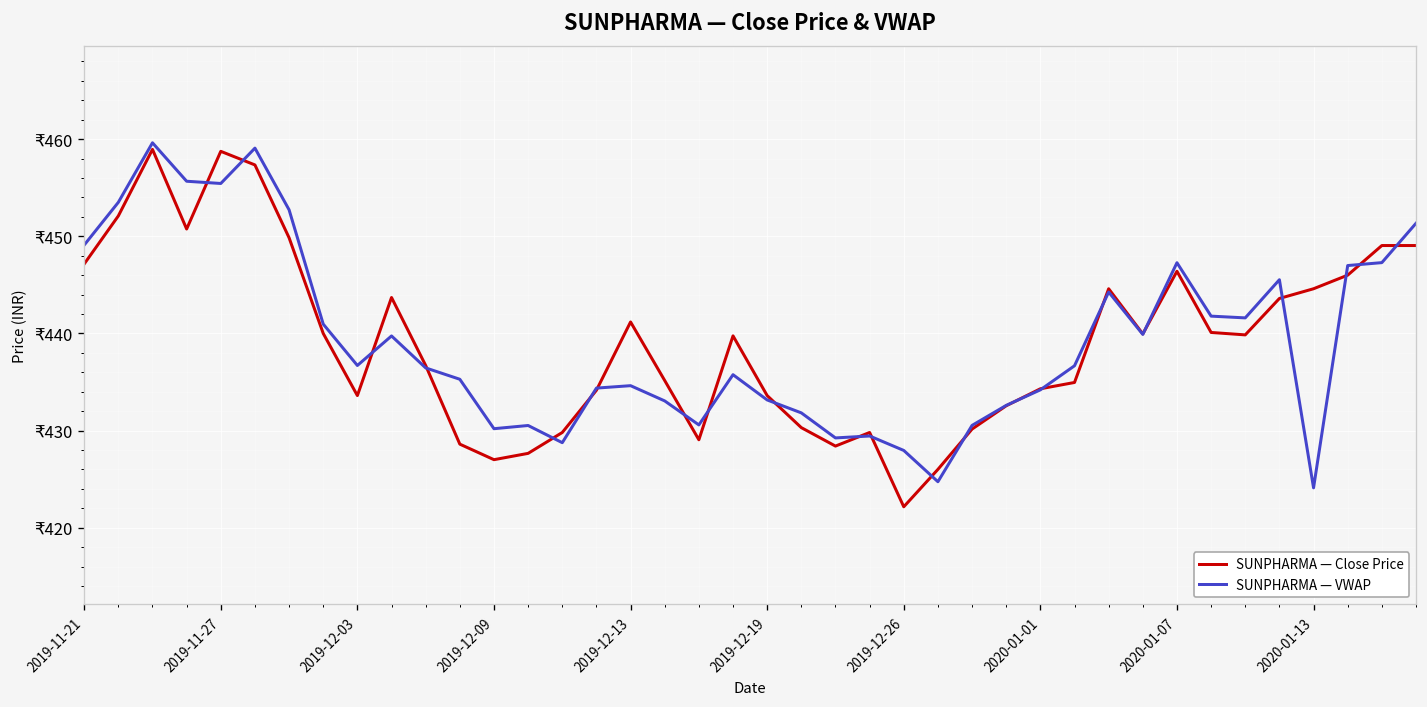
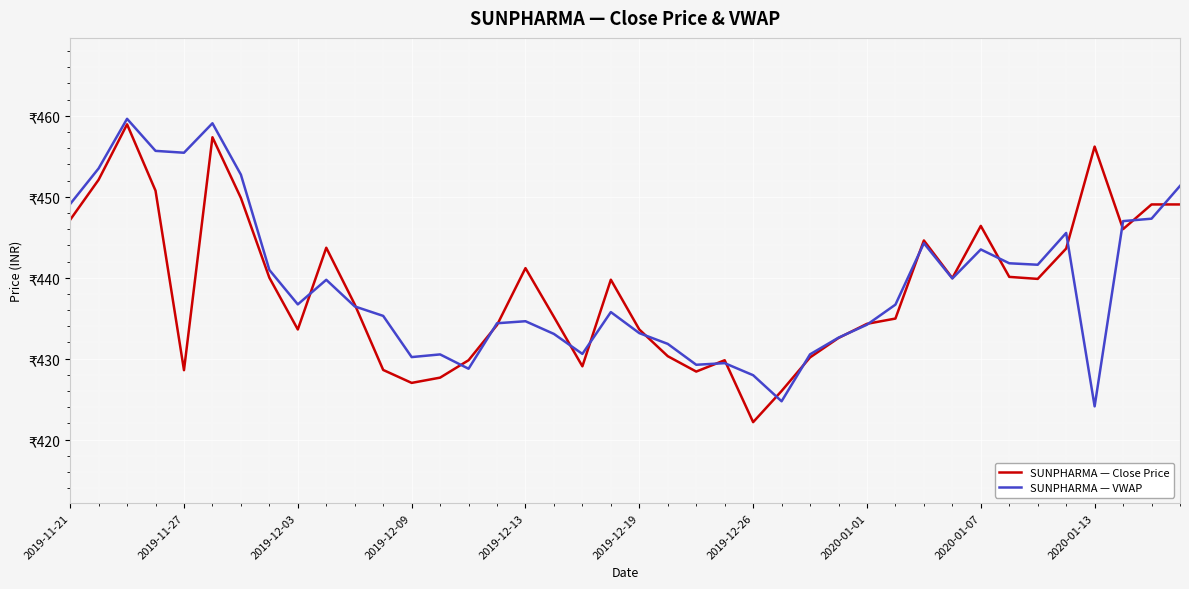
  {
    "SUNPHARMA — Close Price": {
      "2019-11-21": "₹447",
-     "2019-11-27": "₹459",
+     "2019-11-27": "₹429",
      "2019-12-03": "₹434",
      "2019-12-09": "₹427",
      "2019-12-13": "₹441",
      "2019-12-19": "₹434",
      "2019-12-26": "₹422",
      "2020-01-07": "₹446",
-     "2020-01-13": "₹445"
+     "2020-01-13": "₹456"
    },
    "SUNPHARMA — VWAP": {
      "2019-11-21": "₹449",
      "2019-11-27": "₹455",
      "2019-12-03": "₹437",
      "2019-12-09": "₹430",
      "2019-12-13": "₹435",
      "2019-12-19": "₹433",
      "2019-12-26": "₹428",
-     "2020-01-07": "₹447",
+     "2020-01-07": "₹443",
      "2020-01-13": "₹424"
    }
  }
